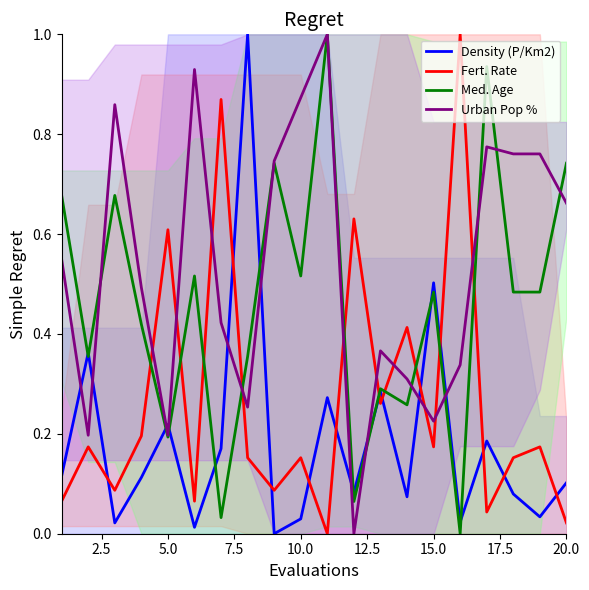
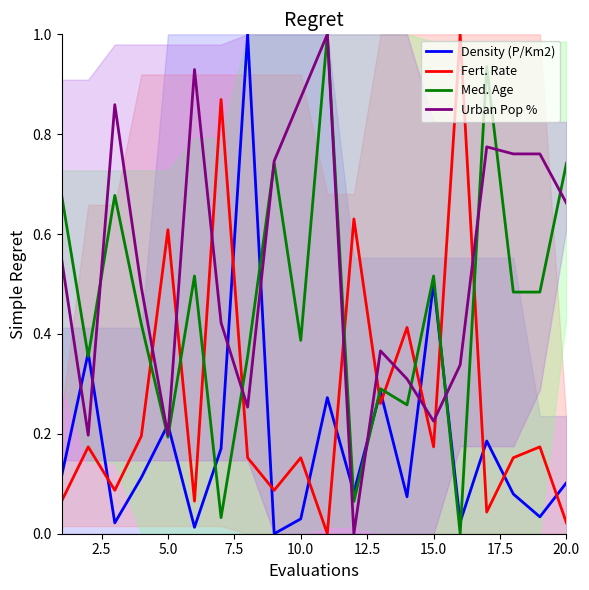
  {
    "Density (P/Km2)": {
      "5.0": 0.22,
      "10.0": 0.03,
      "15.0": 0.50,
      "20.0": 0.10
    },
    "Fert. Rate": {
      "5.0": 0.61,
      "10.0": 0.15,
      "15.0": 0.17,
      "20.0": 0.02
    },
    "Med. Age": {
-     "10.0": 0.52,
-     "15.0": 0.48,
+     "10.0": 0.39,
+     "15.0": 0.52,
      "20.0": 0.74
    },
    "Urban Pop %": {
      "10.0": 0.87,
      "15.0": 0.23,
      "20.0": 0.66
    }
  }
